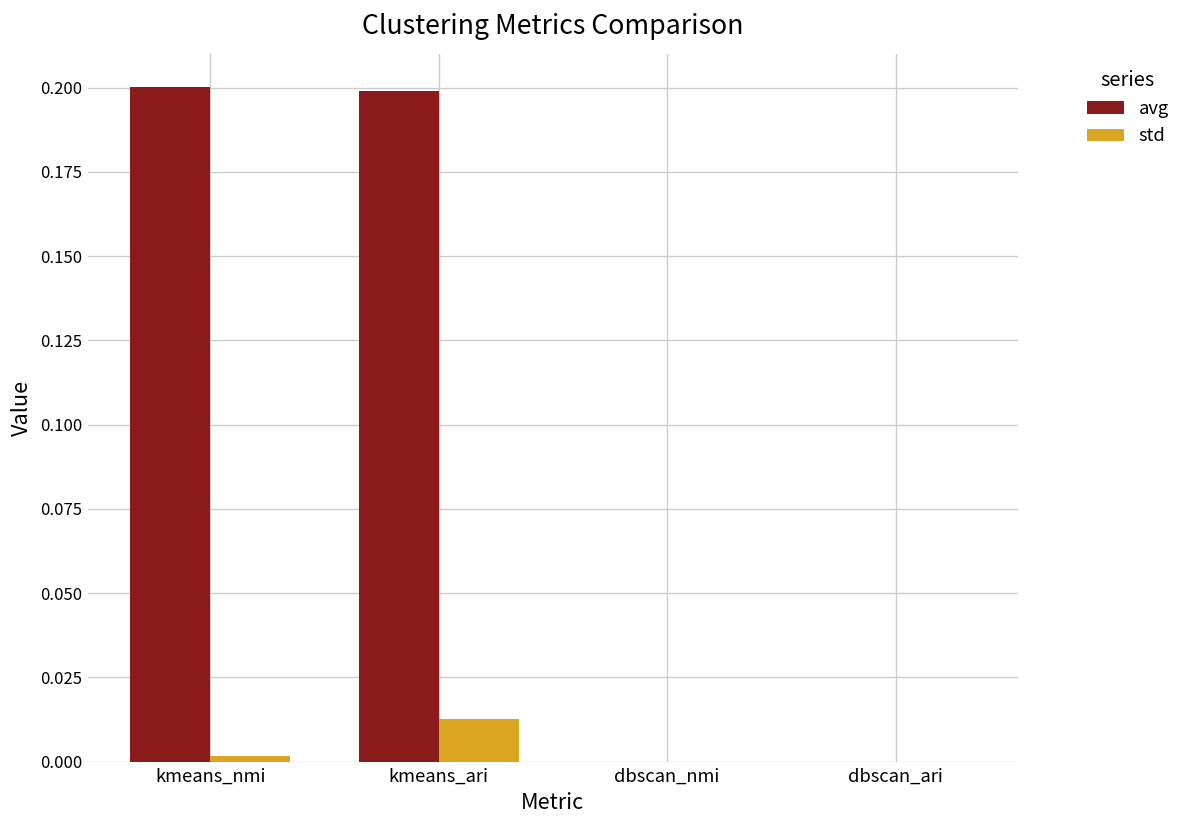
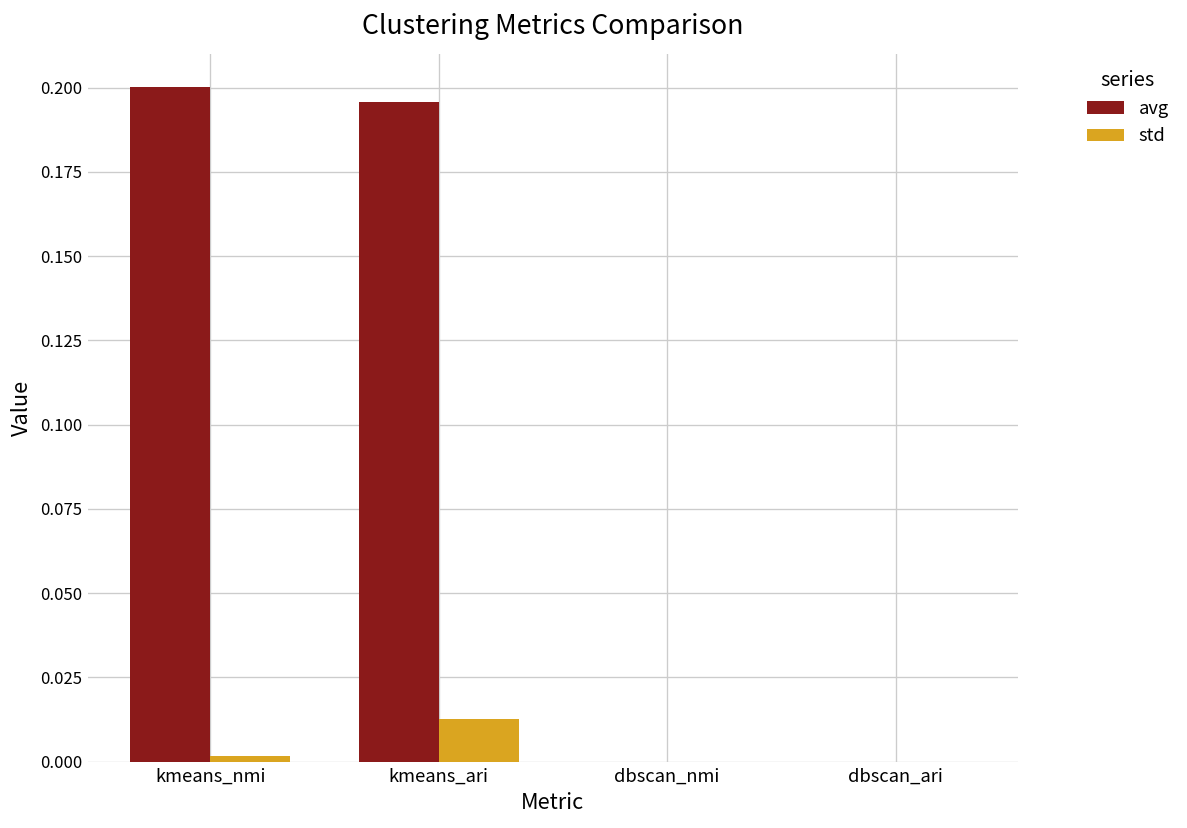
  {
    "avg": {
      "kmeans_nmi": 0.200,
-     "kmeans_ari": 0.199,
+     "kmeans_ari": 0.196,
      "dbscan_nmi": 0.000,
      "dbscan_ari": 0.000
    },
    "std": {
      "kmeans_nmi": 0.002,
      "kmeans_ari": 0.013,
      "dbscan_nmi": 0.000,
      "dbscan_ari": 0.000
    }
  }
